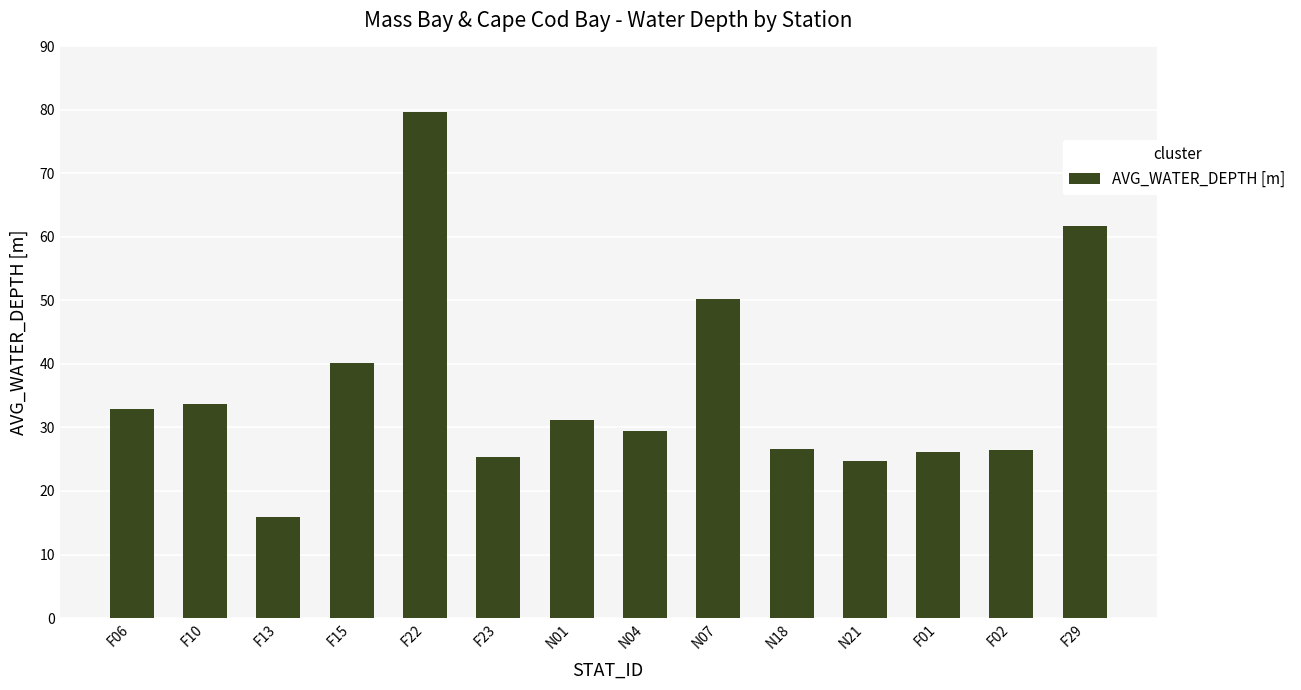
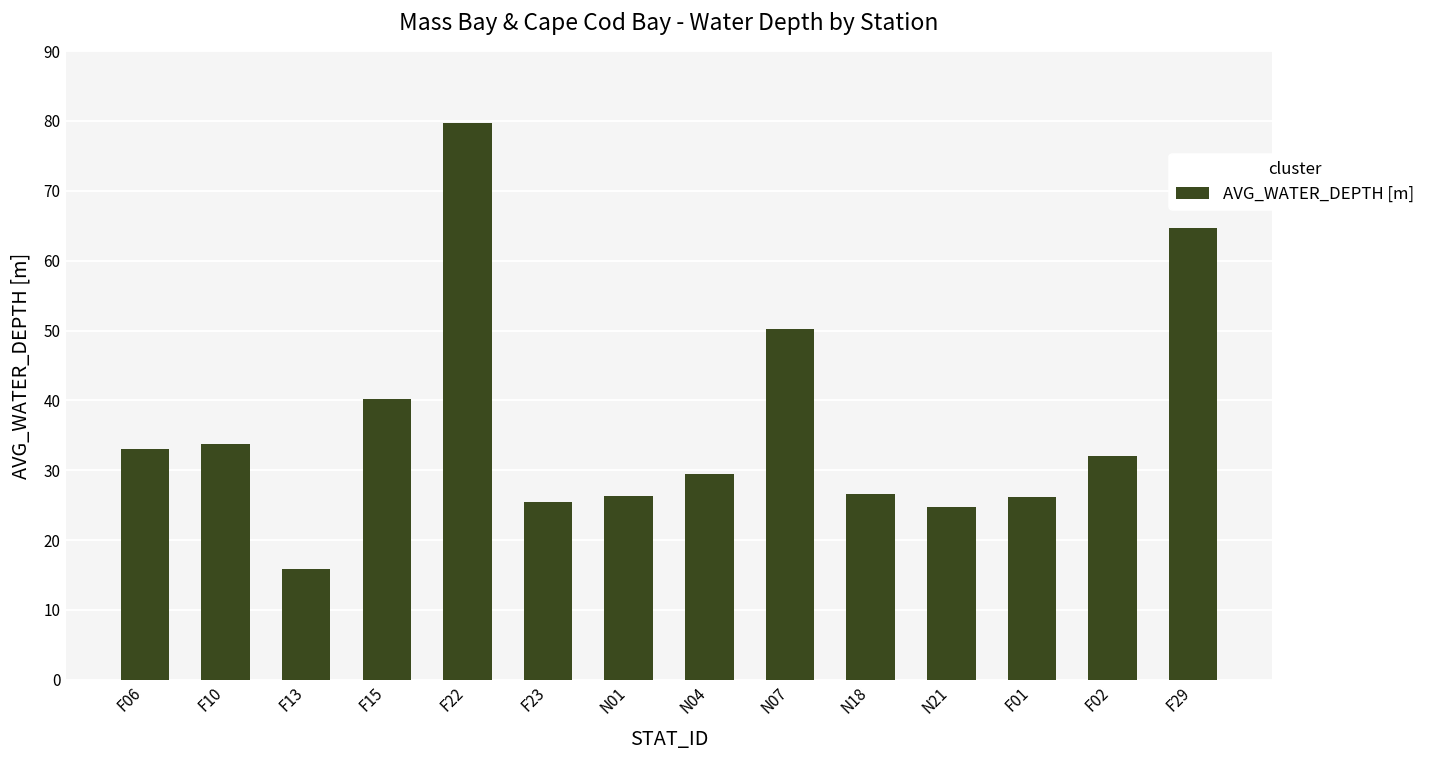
  {
    "F06": 33,
    "F10": 34,
    "F13": 16,
    "F15": 40,
    "F22": 80,
    "F23": 25,
-   "N01": 31,
+   "N01": 26,
    "N04": 29,
    "N07": 50,
    "N18": 27,
    "N21": 25,
    "F01": 26,
-   "F02": 27,
-   "F29": 62
+   "F02": 32,
+   "F29": 65
  }
